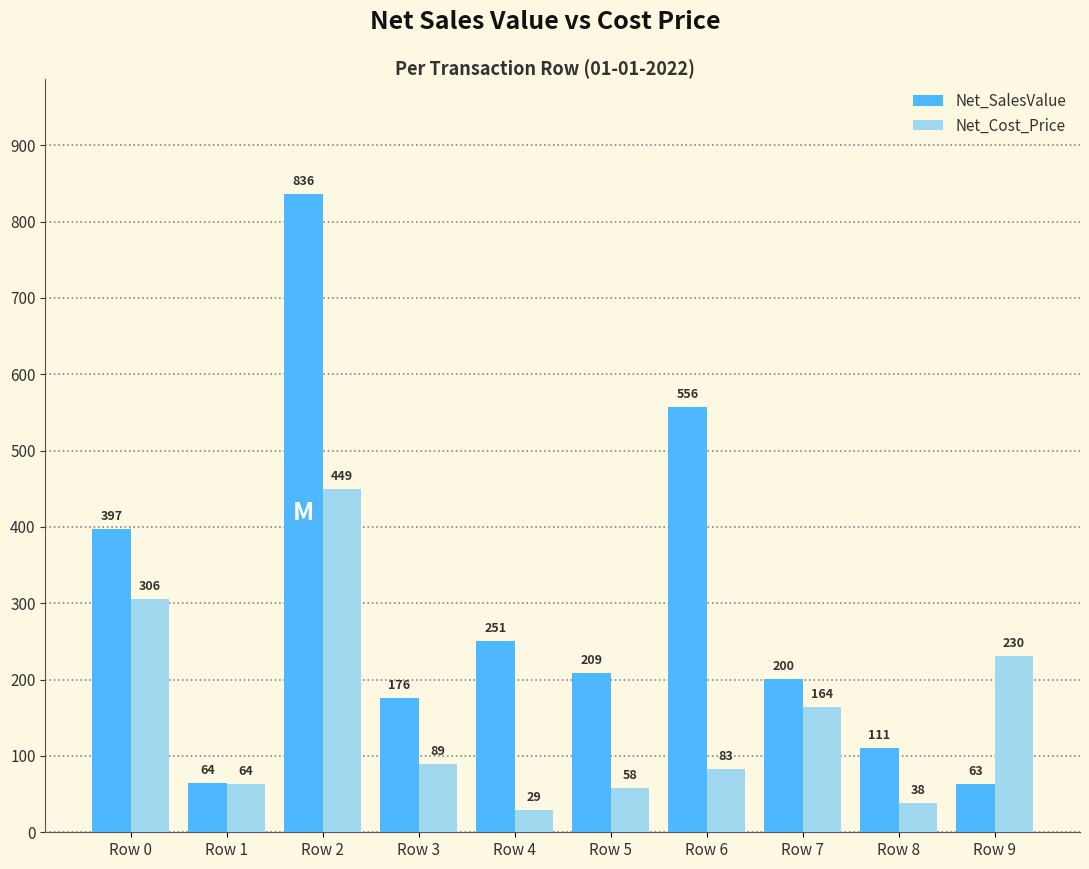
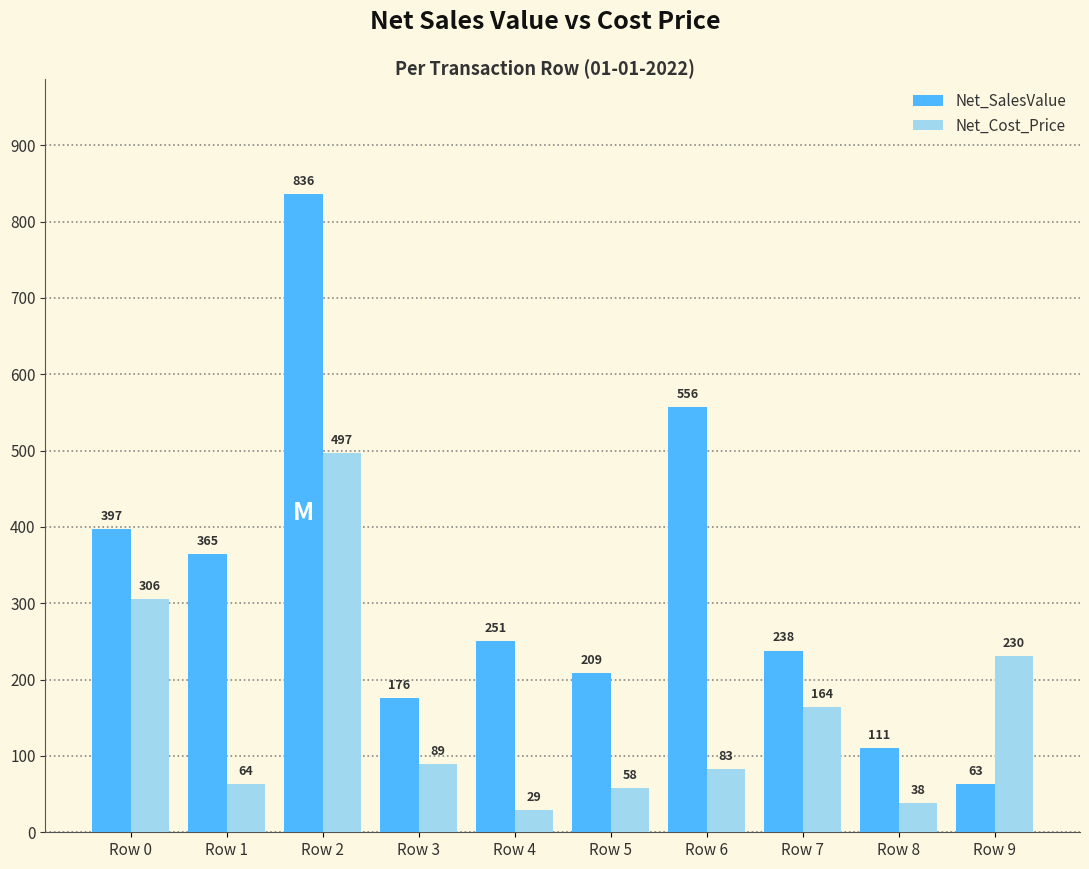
  {
    "Net_SalesValue": {
      "Row 0": 397,
-     "Row 1": 64,
+     "Row 1": 365,
      "Row 2": 836,
      "Row 3": 176,
      "Row 4": 251,
      "Row 5": 209,
      "Row 6": 556,
-     "Row 7": 200,
+     "Row 7": 238,
      "Row 8": 111,
      "Row 9": 63
    },
    "Net_Cost_Price": {
      "Row 0": 306,
      "Row 1": 64,
-     "Row 2": 449,
+     "Row 2": 497,
      "Row 3": 89,
      "Row 4": 29,
      "Row 5": 58,
      "Row 6": 83,
      "Row 7": 164,
      "Row 8": 38,
      "Row 9": 230
    }
  }
